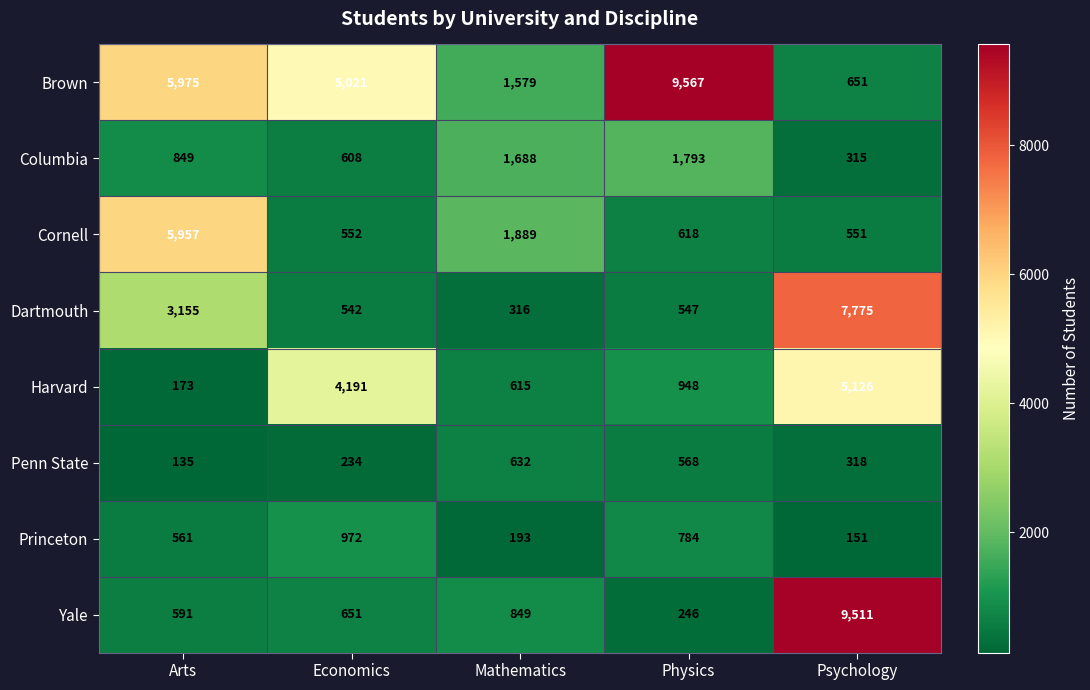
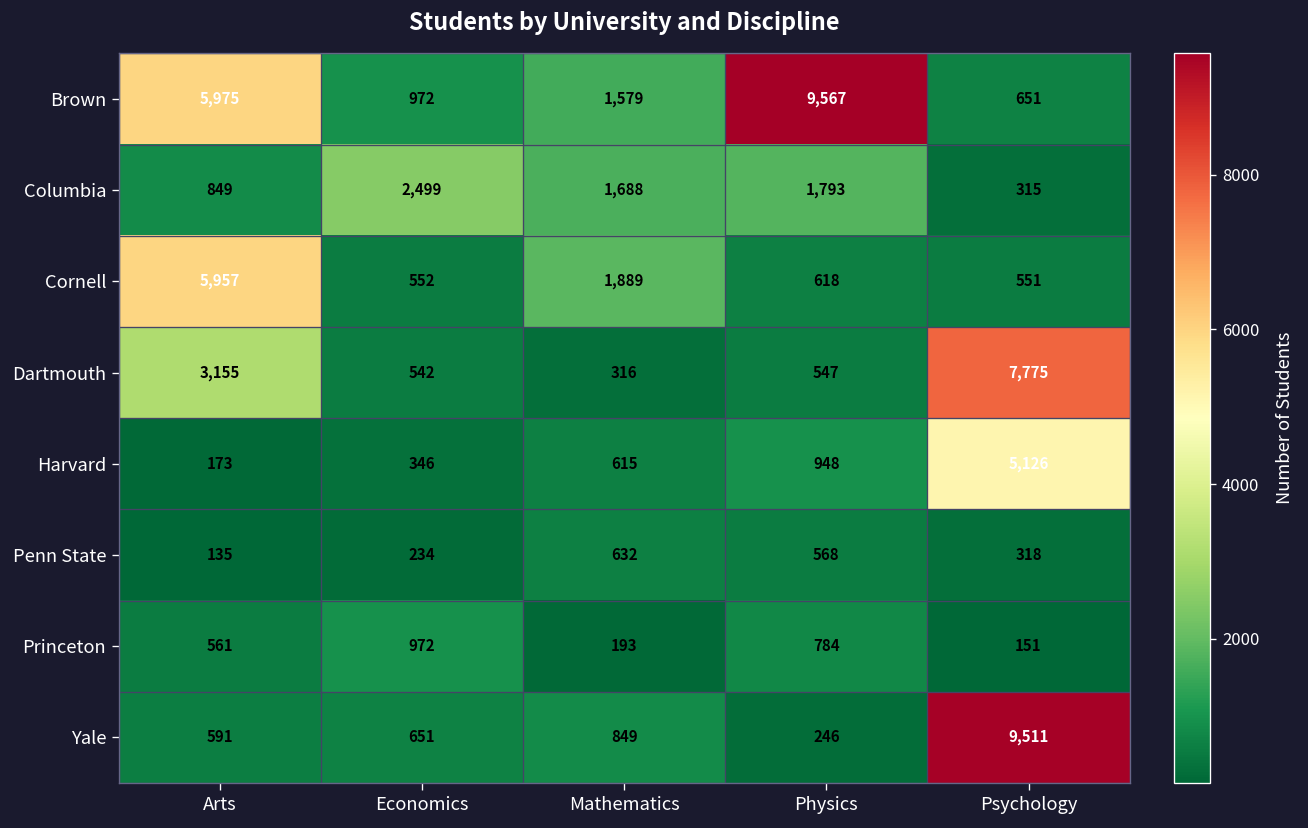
  {
    "Brown": {
      "Arts": "5,975",
-     "Economics": "5,021",
+     "Economics": "972",
      "Mathematics": "1,579",
      "Physics": "9,567",
      "Psychology": "651"
    },
    "Columbia": {
      "Arts": "849",
-     "Economics": "608",
+     "Economics": "2,499",
      "Mathematics": "1,688",
      "Physics": "1,793",
      "Psychology": "315"
    },
    "Cornell": {
      "Arts": "5,957",
      "Economics": "552",
      "Mathematics": "1,889",
      "Physics": "618",
      "Psychology": "551"
    },
    "Dartmouth": {
      "Arts": "3,155",
      "Economics": "542",
      "Mathematics": "316",
      "Physics": "547",
      "Psychology": "7,775"
    },
    "Harvard": {
      "Arts": "173",
-     "Economics": "4,191",
+     "Economics": "346",
      "Mathematics": "615",
      "Physics": "948",
      "Psychology": "5,126"
    },
    "Penn State": {
      "Arts": "135",
      "Economics": "234",
      "Mathematics": "632",
      "Physics": "568",
      "Psychology": "318"
    },
    "Princeton": {
      "Arts": "561",
      "Economics": "972",
      "Mathematics": "193",
      "Physics": "784",
      "Psychology": "151"
    },
    "Yale": {
      "Arts": "591",
      "Economics": "651",
      "Mathematics": "849",
      "Physics": "246",
      "Psychology": "9,511"
    }
  }
